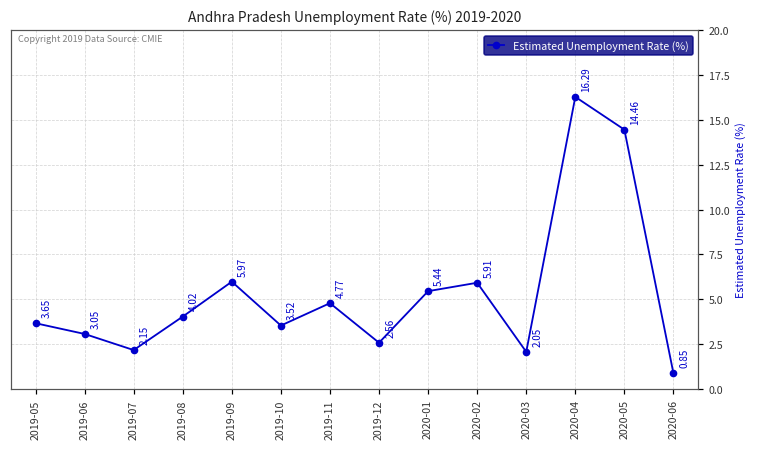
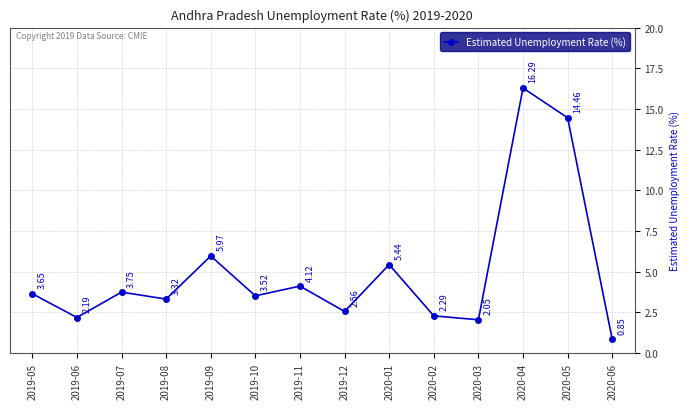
  {
    "2019-05": 3.65,
-   "2019-06": 3.05,
-   "2019-07": 2.15,
-   "2019-08": 4.02,
+   "2019-06": 2.19,
+   "2019-07": 3.75,
+   "2019-08": 3.32,
    "2019-09": 5.97,
    "2019-10": 3.52,
-   "2019-11": 4.77,
+   "2019-11": 4.12,
    "2019-12": 2.56,
    "2020-01": 5.44,
-   "2020-02": 5.91,
+   "2020-02": 2.29,
    "2020-03": 2.05,
    "2020-04": 16.29,
    "2020-05": 14.46,
    "2020-06": 0.85
  }
